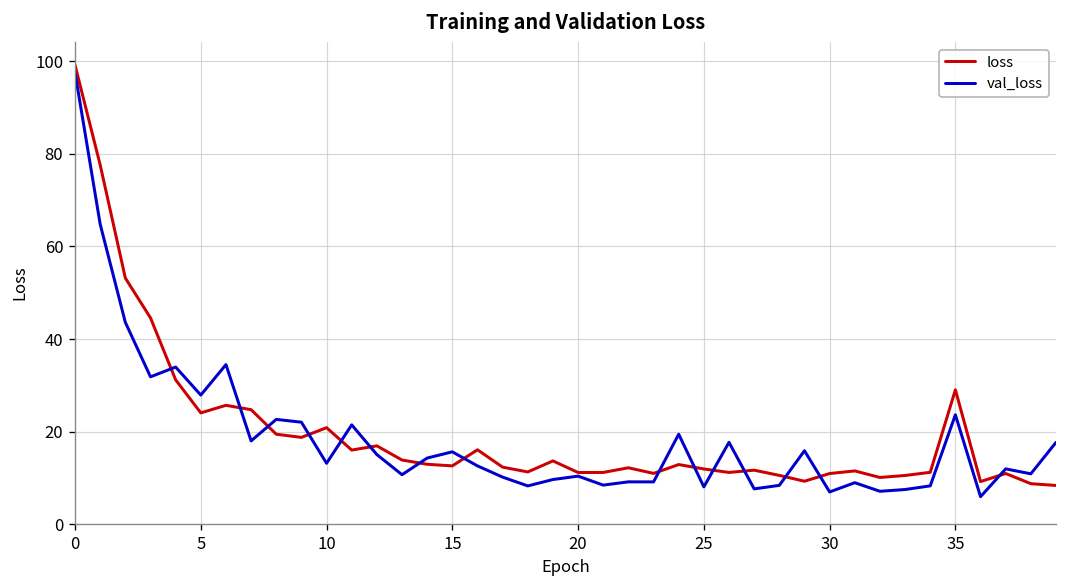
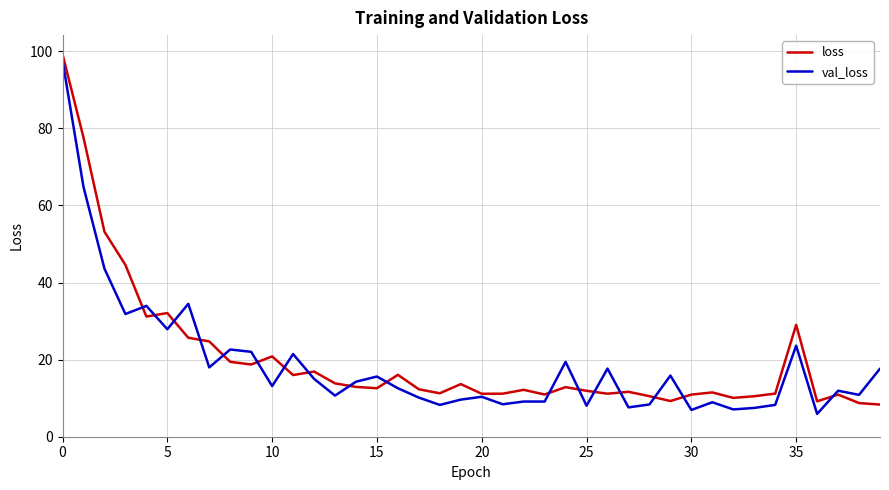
  {
    "loss": {
      "0": 99,
-     "5": 24,
+     "5": 32,
      "10": 21,
      "15": 13,
      "20": 11,
      "25": 12,
      "30": 11,
      "35": 29
    },
    "val_loss": {
      "0": 98,
      "5": 28,
      "10": 13,
      "15": 16,
      "20": 10,
      "25": 8,
      "30": 7,
      "35": 24
    }
  }
